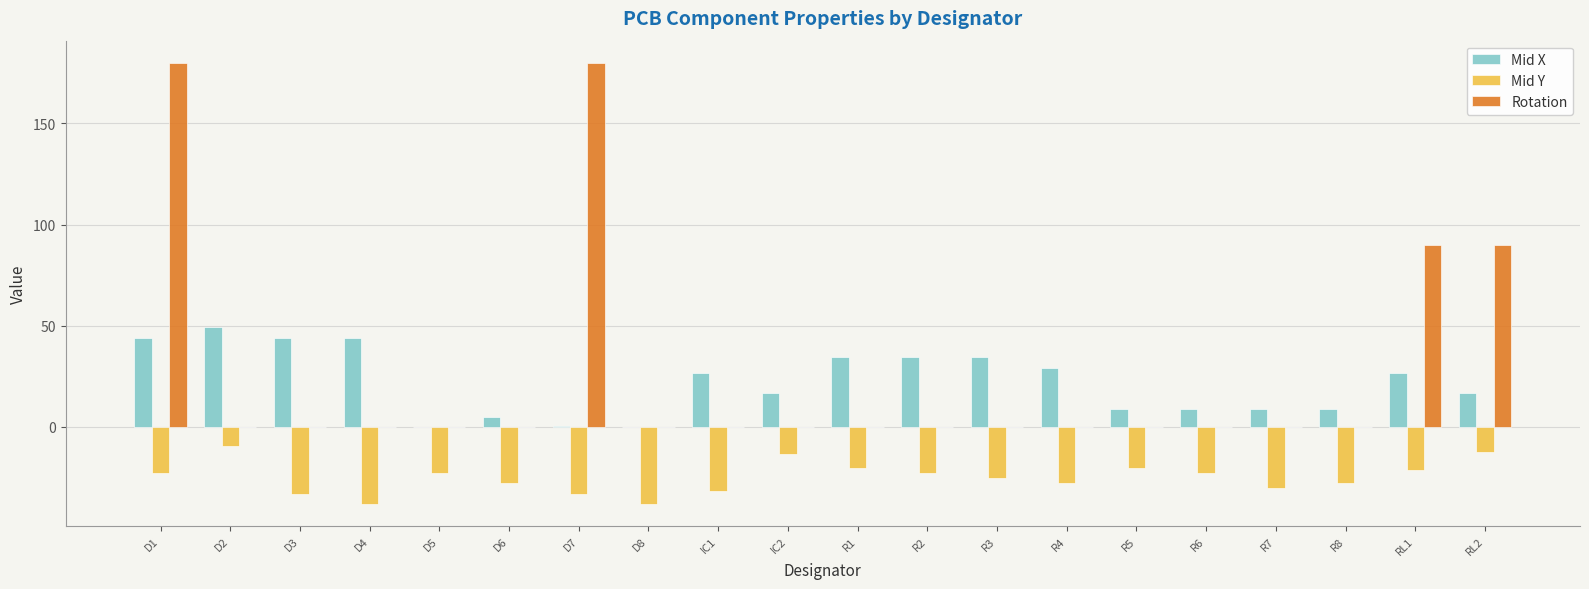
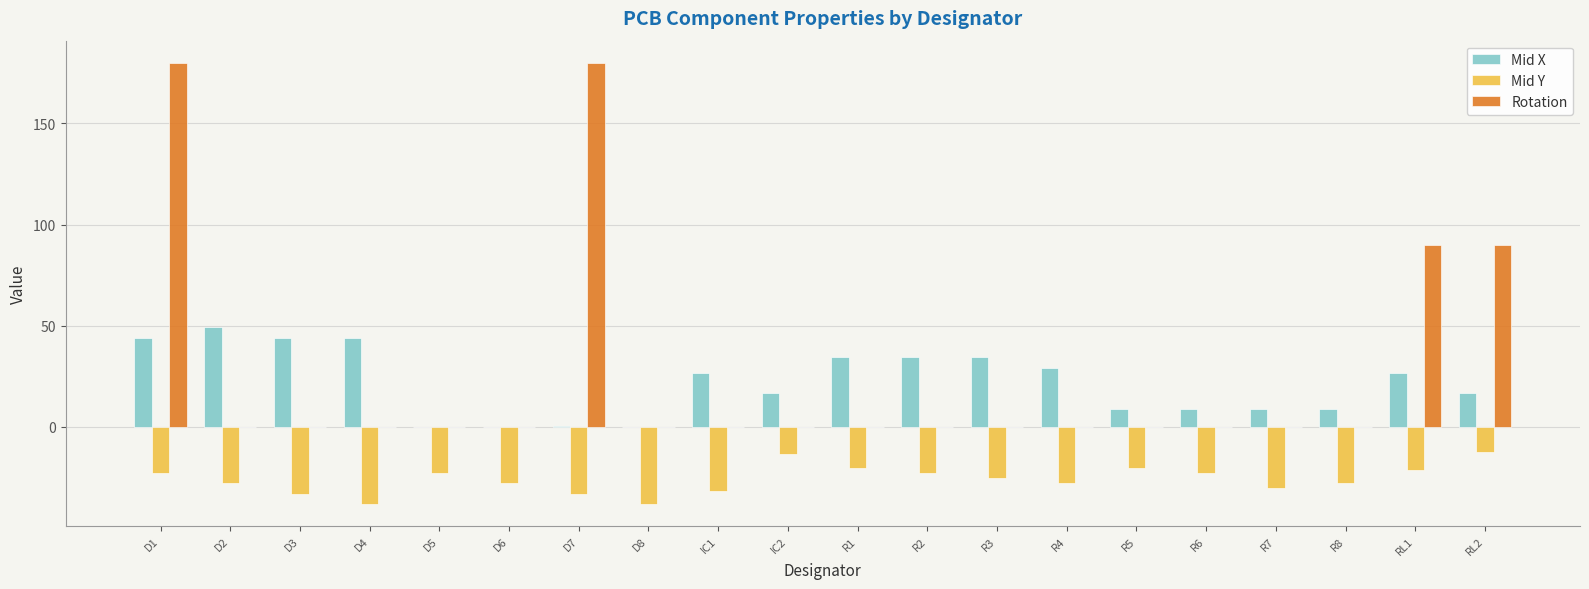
  {
    "Mid X": {
      "D1": 44,
      "D2": 49,
      "D3": 44,
      "D4": 44,
      "D5": 0,
-     "D6": 5,
+     "D6": 0,
      "D8": 0,
      "IC1": 27,
      "IC2": 17,
      "R1": 34,
      "R2": 34,
      "R3": 34,
      "R4": 29,
      "R5": 9,
      "R6": 9,
      "R7": 9,
      "R8": 9,
      "RL1": 27,
      "RL2": 17
    },
    "Mid Y": {
      "D1": -23,
-     "D2": -10,
+     "D2": -28,
      "D3": -33,
      "D4": -38,
      "D5": -23,
      "D6": -28,
      "D7": -33,
      "D8": -38,
      "IC1": -32,
      "IC2": -14,
      "R1": -20,
      "R2": -23,
      "R3": -25,
      "R4": -28,
      "R5": -20,
      "R6": -23,
      "R7": -30,
      "R8": -28,
      "RL1": -22,
      "RL2": -13
    },
    "Rotation": {
      "D1": 180,
      "D2": 0,
      "D3": 0,
      "D4": 0,
      "D5": 0,
      "D6": 0,
      "D7": 180,
      "D8": 0,
      "IC1": 0,
      "IC2": 0,
      "R1": 0,
      "R2": 0,
      "R3": 0,
      "R4": 0,
      "R5": 0,
      "R6": 0,
      "R7": 0,
      "R8": 0,
      "RL1": 90,
      "RL2": 90
    }
  }
